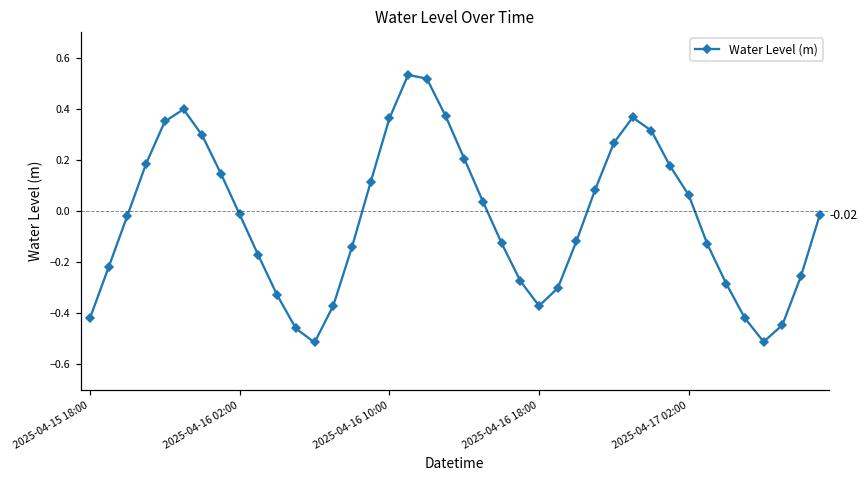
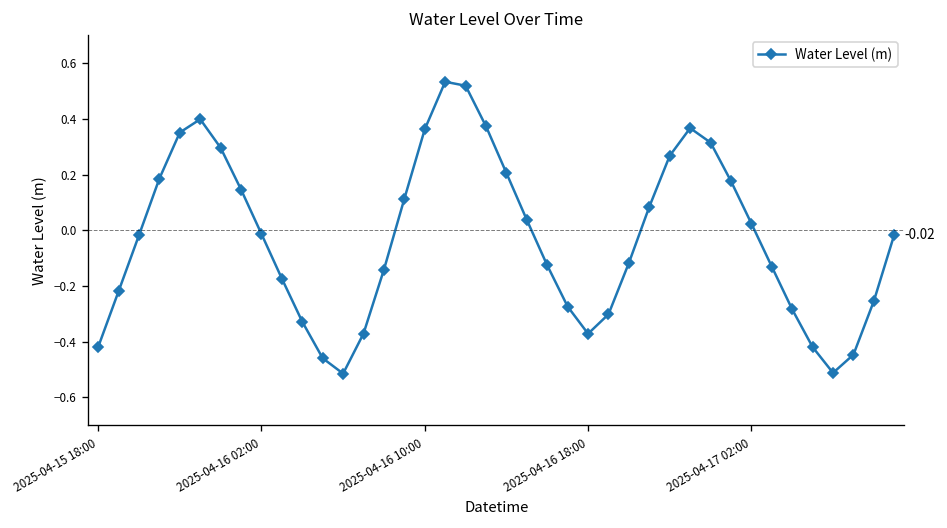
  {
    "2025-04-15 18:00": -0.42,
    "2025-04-16 02:00": -0.01,
    "2025-04-16 10:00": 0.36,
    "2025-04-16 18:00": -0.37,
-   "2025-04-17 02:00": 0.06
+   "2025-04-17 02:00": 0.02
  }
